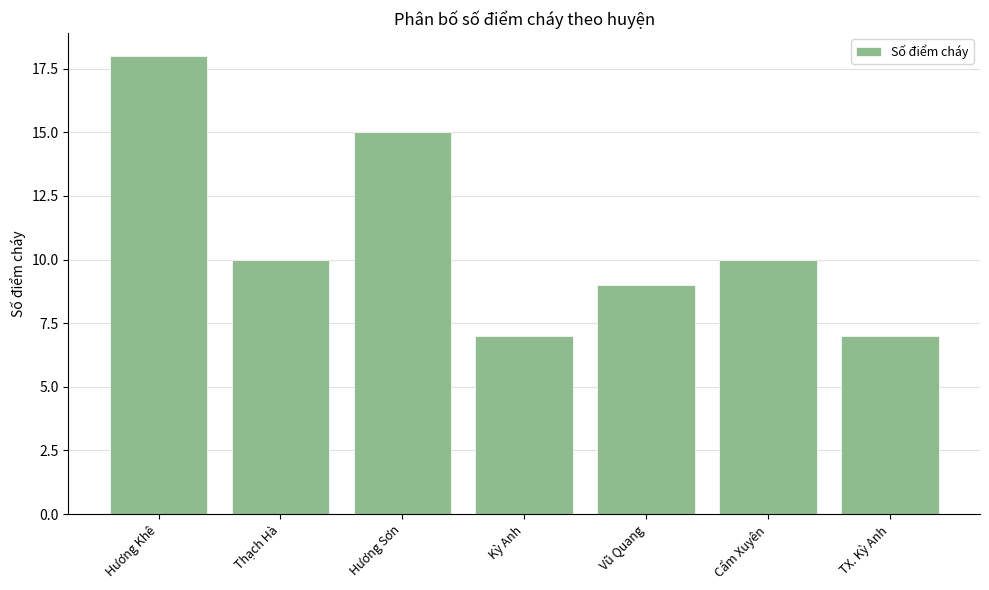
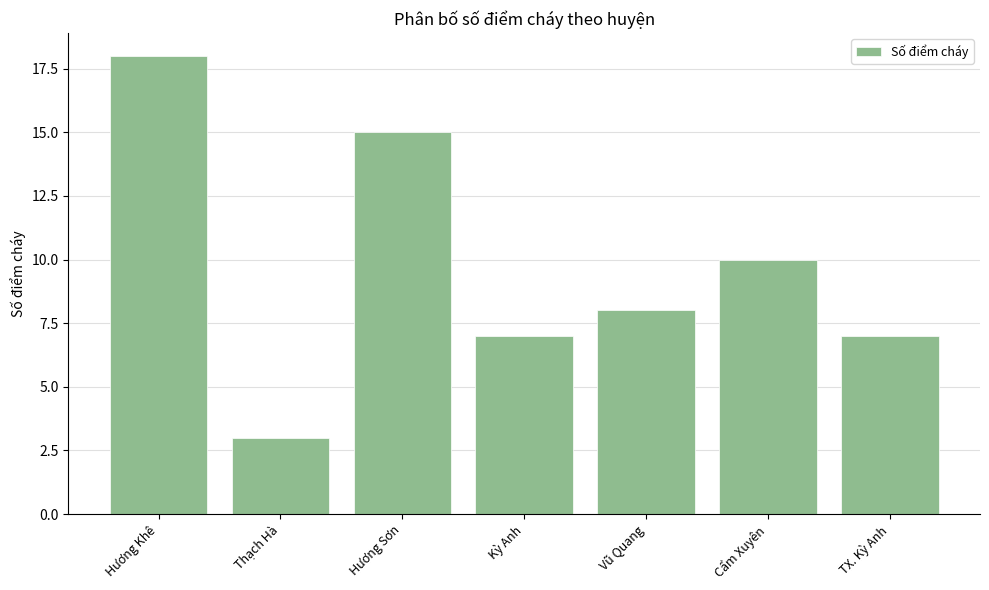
  {
    "Hương Khê": 18,
-   "Thạch Hà": 10,
+   "Thạch Hà": 3,
    "Hương Sơn": 15,
    "Kỳ Anh": 7,
-   "Vũ Quang": 9,
+   "Vũ Quang": 8,
    "Cẩm Xuyên": 10,
    "TX. Kỳ Anh": 7
  }
